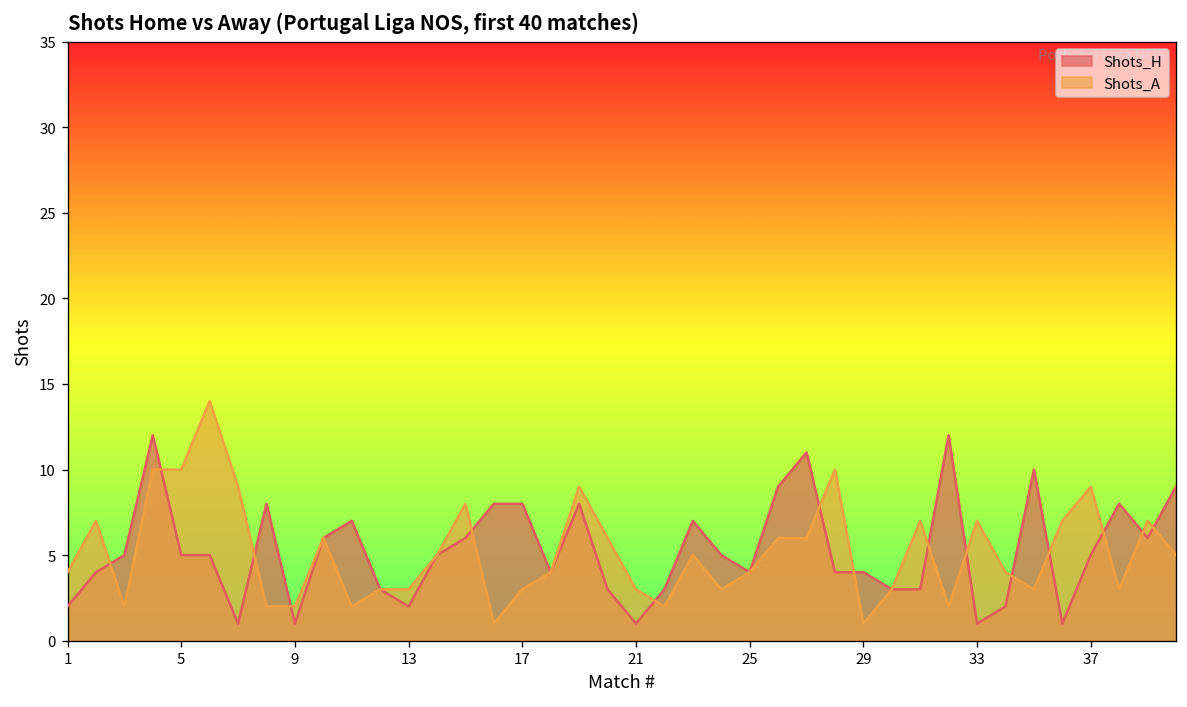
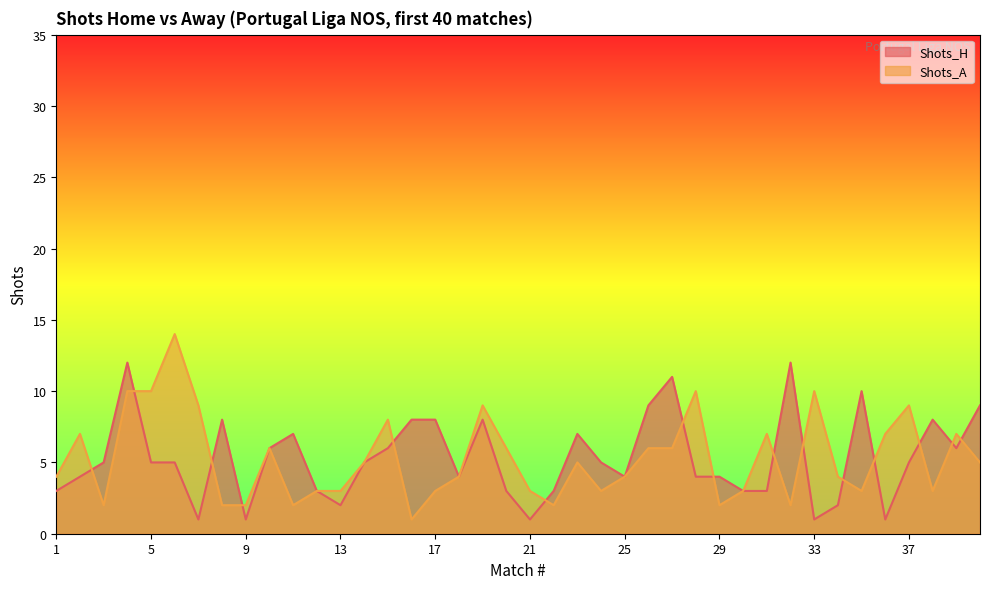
  {
    "Shots_H": {
-     "1": 2,
+     "1": 3,
      "5": 5,
      "9": 1,
      "13": 2,
      "17": 8,
      "21": 1,
      "29": 4,
      "33": 1,
      "37": 5
    },
    "Shots_A": {
      "1": 4,
      "5": 10,
      "9": 2,
      "13": 3,
      "17": 3,
      "21": 3,
-     "29": 1,
-     "33": 7,
+     "29": 2,
+     "33": 10,
      "37": 9
    }
  }
